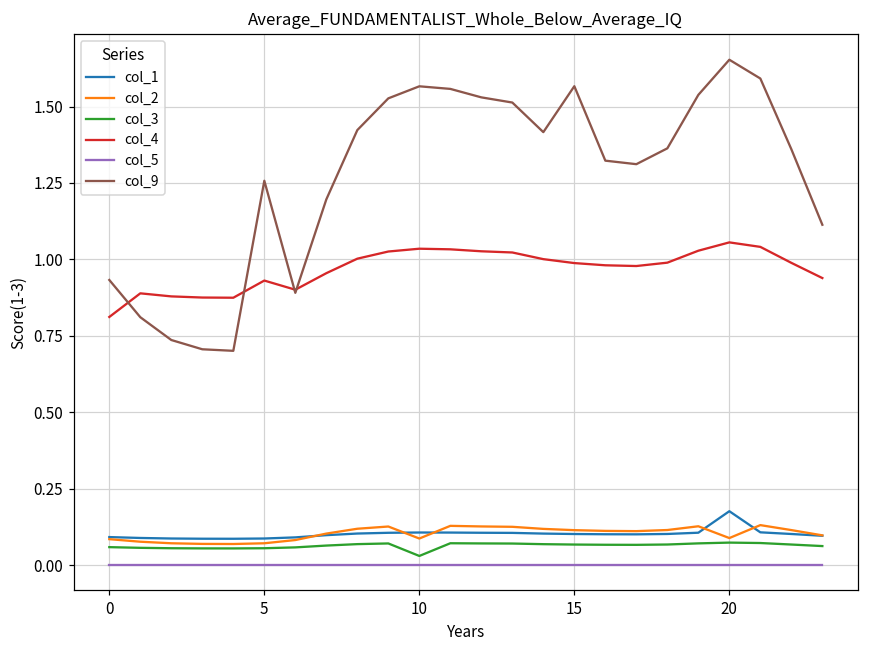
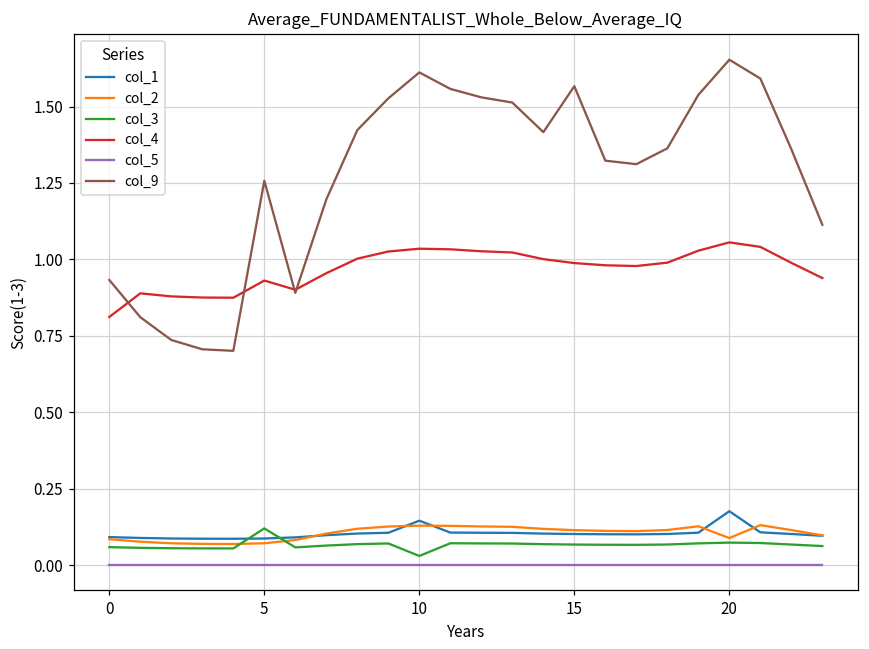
  {
    "col_1": {
      "5": 0.09,
-     "10": 0.11,
+     "10": 0.15,
      "15": 0.10,
      "20": 0.18
    },
    "col_2": {
      "5": 0.07,
-     "10": 0.09,
+     "10": 0.13,
      "15": 0.11,
      "20": 0.09
    },
    "col_3": {
      "0": 0.06,
-     "5": 0.06,
+     "5": 0.12,
      "10": 0.03,
      "15": 0.07,
      "20": 0.07
    },
    "col_4": {
      "0": 0.81,
      "5": 0.93,
      "10": 1.03,
      "15": 0.99,
      "20": 1.06
    },
    "col_5": {
      "0": 0.00,
      "5": 0.00,
      "10": 0.00,
      "15": 0.00,
      "20": 0.00
    },
    "col_9": {
      "0": 0.93,
      "5": 1.26,
-     "10": 1.57,
+     "10": 1.61,
      "15": 1.57,
      "20": 1.65
    }
  }
